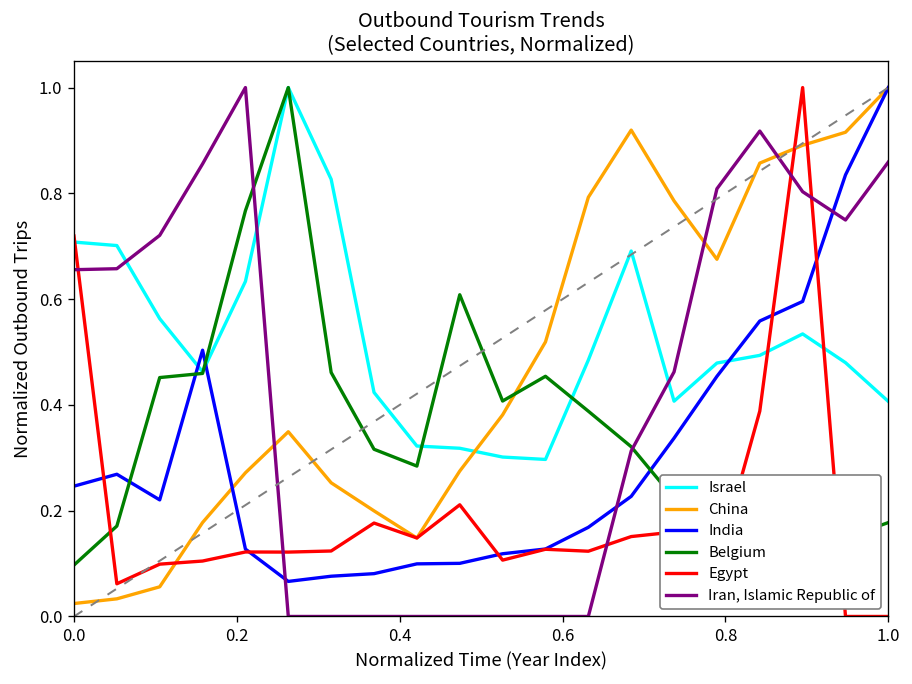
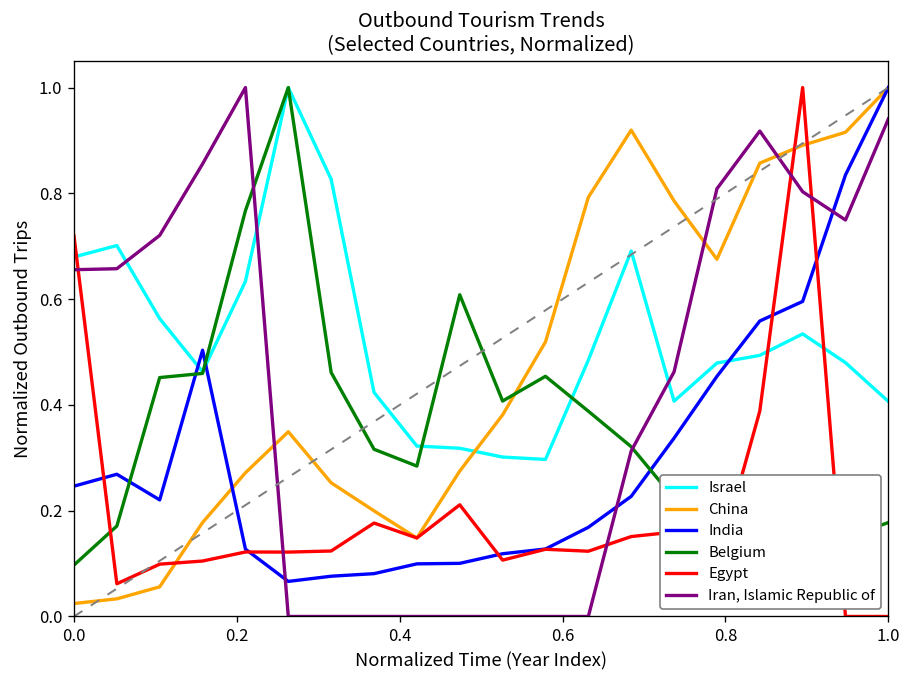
  {
    "Israel": {
-     "0.0": 0.71,
+     "0.0": 0.68,
      "1.0": 0.41
    },
    "China": {
      "0.0": 0.02
    },
    "India": {
      "0.0": 0.25
    },
    "Belgium": {
      "0.0": 0.10,
      "1.0": 0.18
    },
    "Egypt": {
      "0.0": 0.72,
      "1.0": 0.00
    },
    "Iran, Islamic Republic of": {
      "0.0": 0.66,
-     "1.0": 0.86
+     "1.0": 0.94
    }
  }
